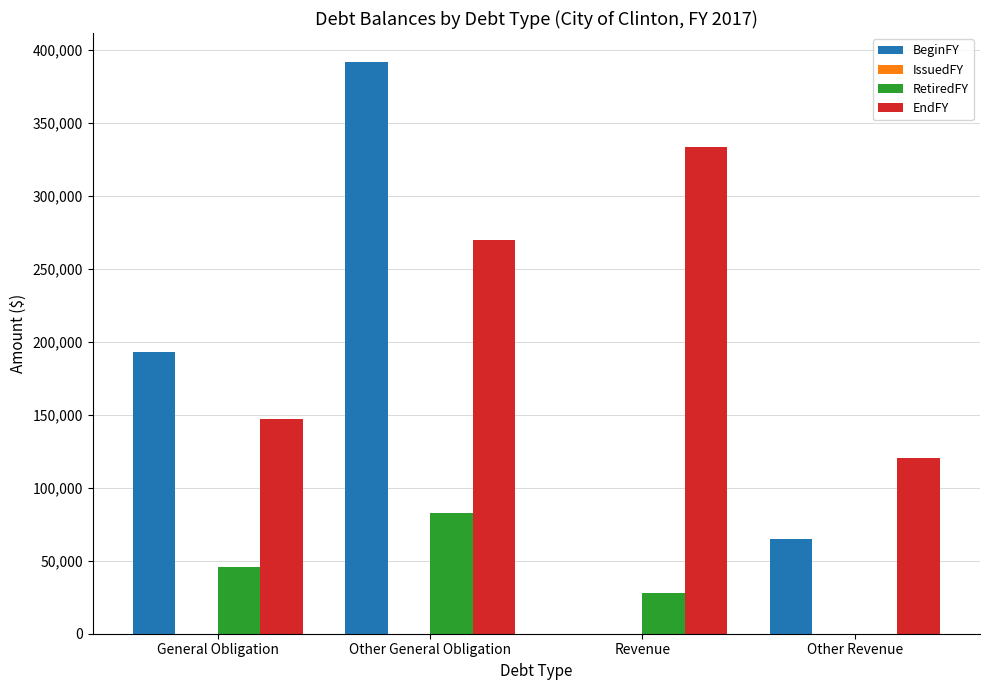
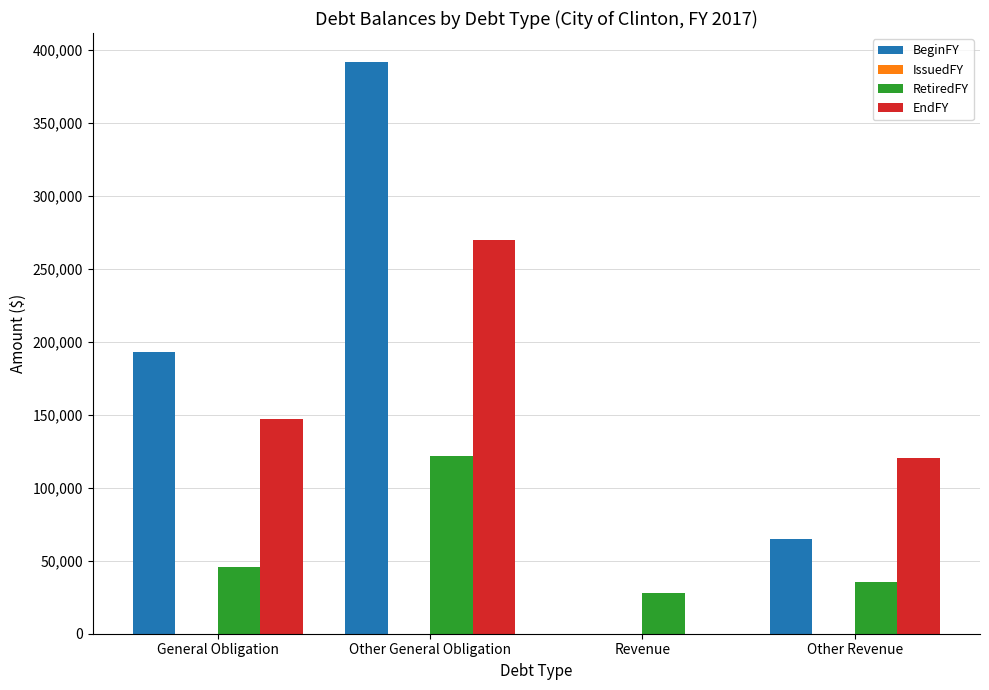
  {
    "BeginFY": {
      "General Obligation": "193,000",
      "Other General Obligation": "392,000",
      "Revenue": "0",
      "Other Revenue": "65,000"
    },
    "IssuedFY": {
      "General Obligation": "0",
      "Other General Obligation": "0",
      "Revenue": "0",
      "Other Revenue": "0"
    },
    "RetiredFY": {
      "General Obligation": "46,000",
-     "Other General Obligation": "83,000",
+     "Other General Obligation": "122,000",
      "Revenue": "28,000",
-     "Other Revenue": "0"
+     "Other Revenue": "35,000"
    },
    "EndFY": {
      "General Obligation": "147,000",
      "Other General Obligation": "270,000",
-     "Revenue": "334,000",
+     "Revenue": "0",
      "Other Revenue": "120,000"
    }
  }
